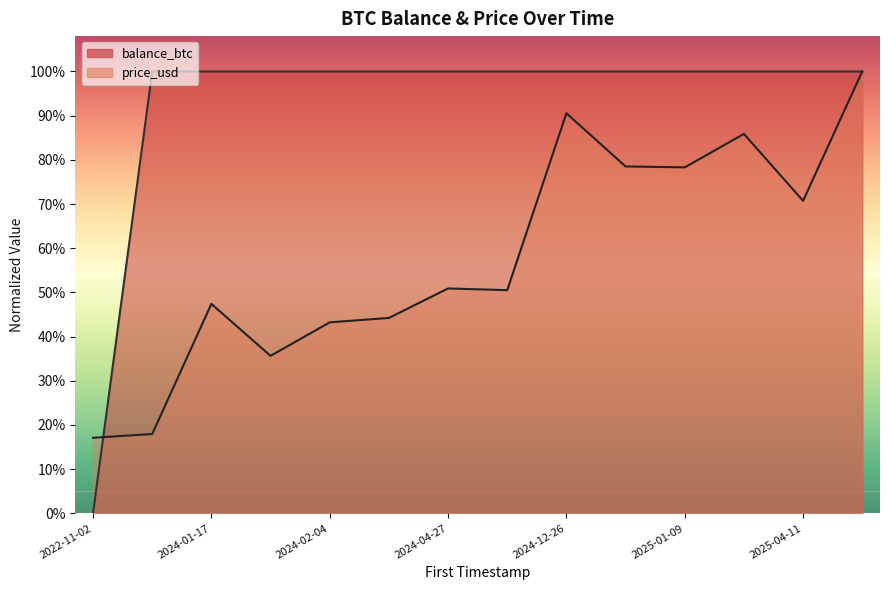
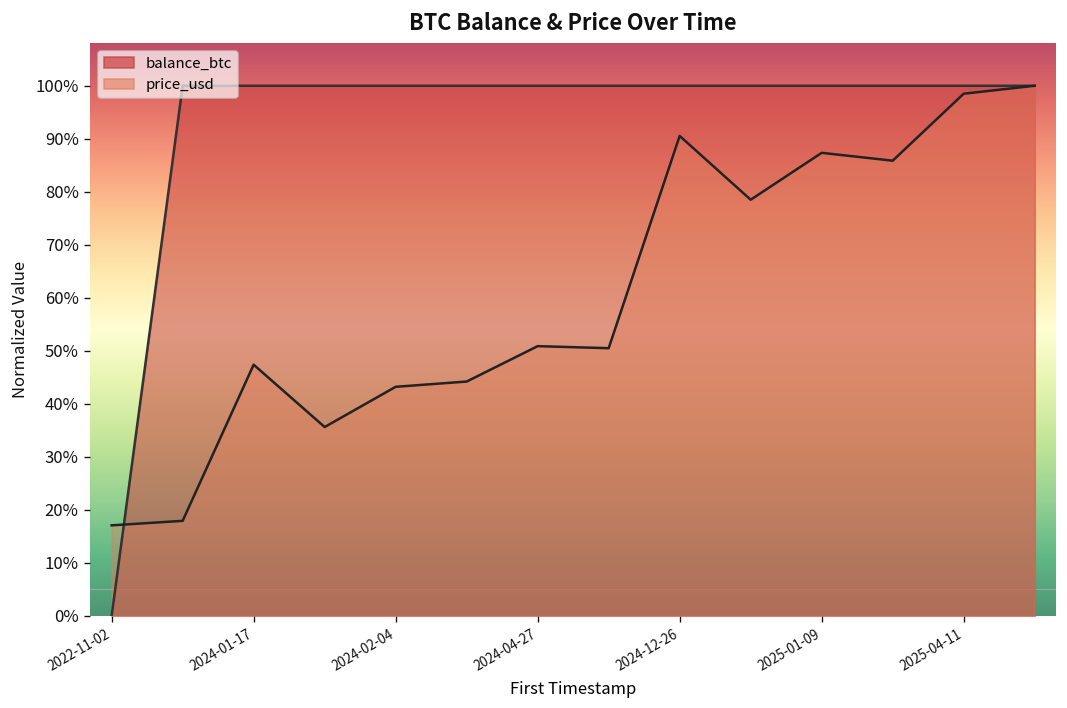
  {
    "balance_btc": {
      "2022-11-02": "0%",
      "2024-01-17": "100%",
      "2024-02-04": "100%",
      "2024-04-27": "100%",
      "2024-12-26": "100%",
      "2025-01-09": "100%",
      "2025-04-11": "100%"
    },
    "price_usd": {
      "2022-11-02": "17%",
      "2024-01-17": "47%",
      "2024-02-04": "43%",
      "2024-04-27": "51%",
      "2024-12-26": "91%",
-     "2025-01-09": "78%",
-     "2025-04-11": "71%"
+     "2025-01-09": "87%",
+     "2025-04-11": "98%"
    }
  }
